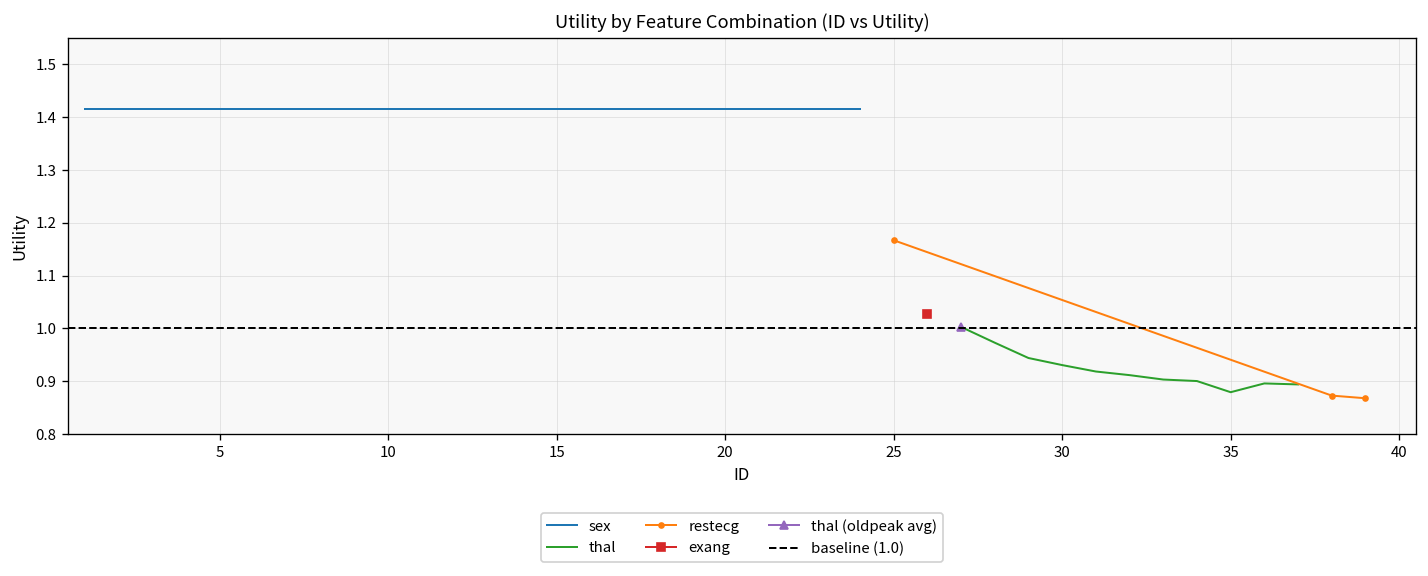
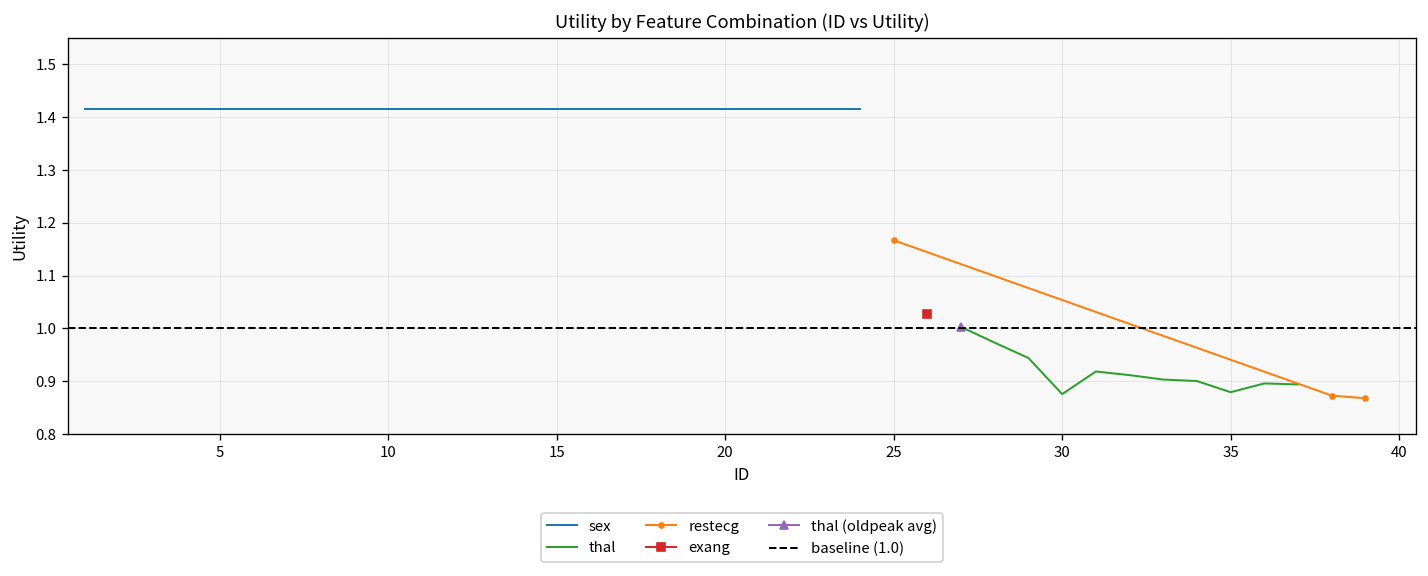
  {
    "sex": {
      "5": 1.41,
      "10": 1.41,
      "15": 1.41,
      "20": 1.41
    },
    "thal": {
-     "30": 0.93,
+     "30": 0.88,
      "35": 0.88
    },
    "restecg": {
      "25": 1.17
    }
  }
